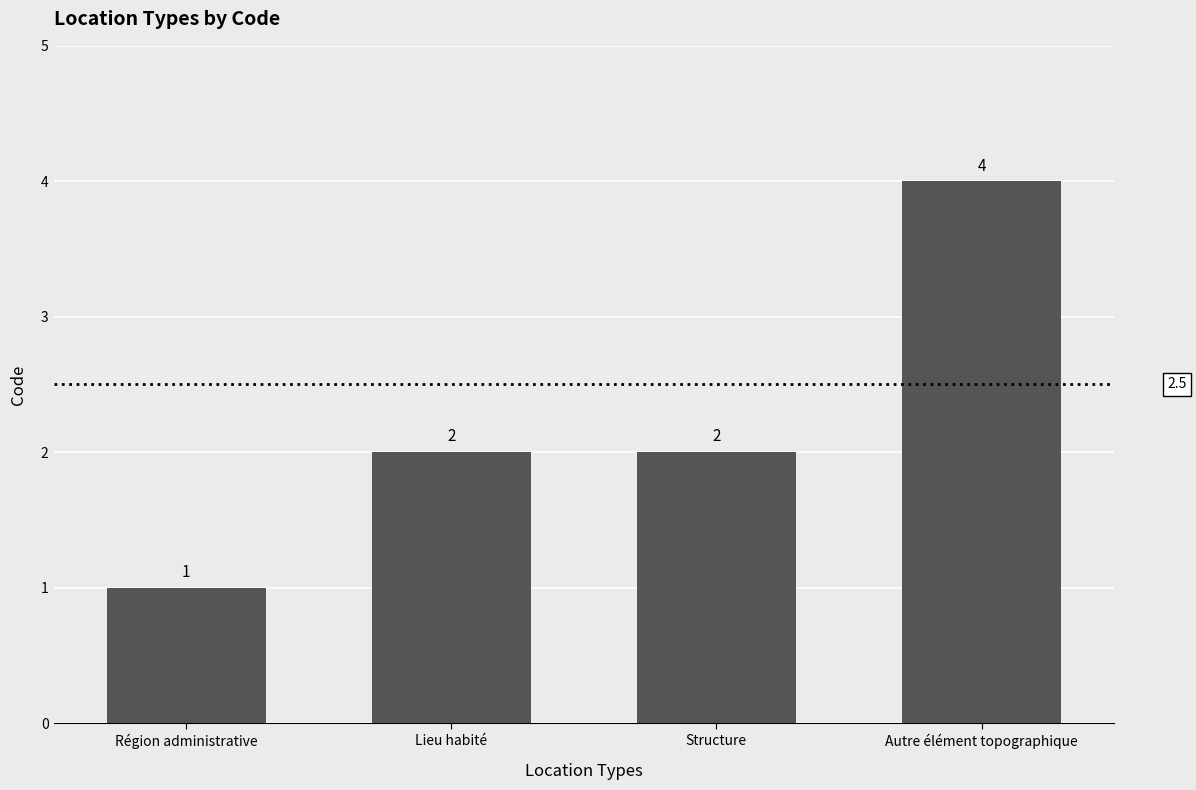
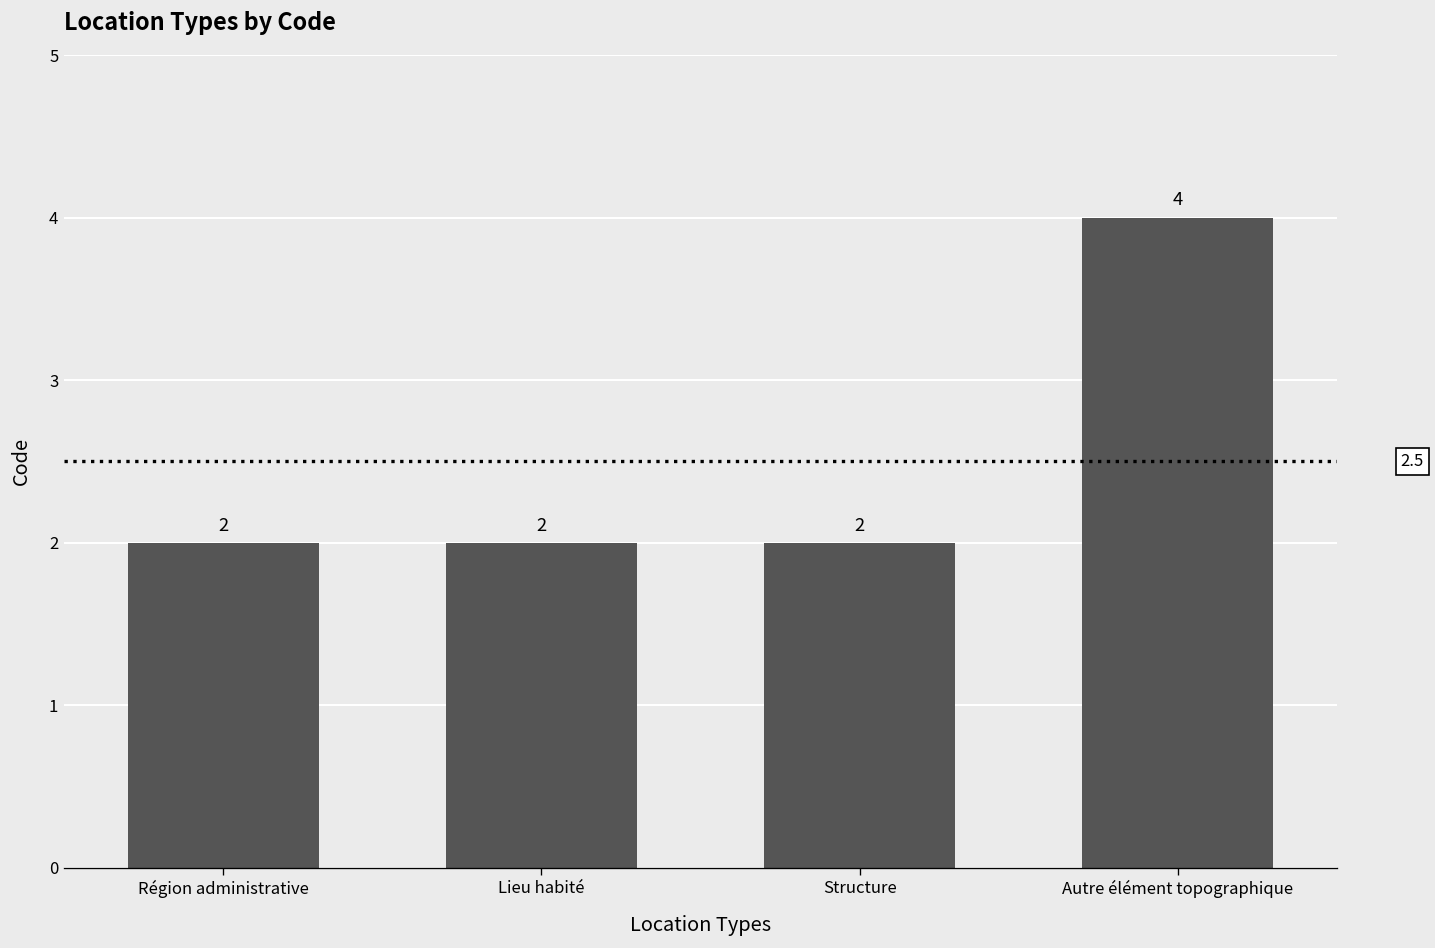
  {
-   "Région administrative": 1,
+   "Région administrative": 2,
    "Lieu habité": 2,
    "Structure": 2,
    "Autre élément topographique": 4
  }
